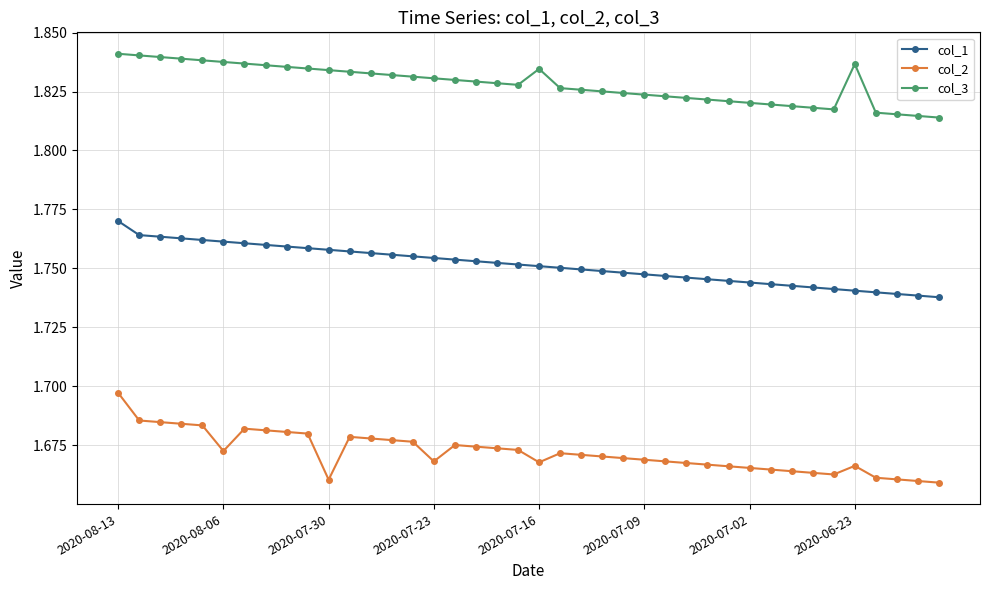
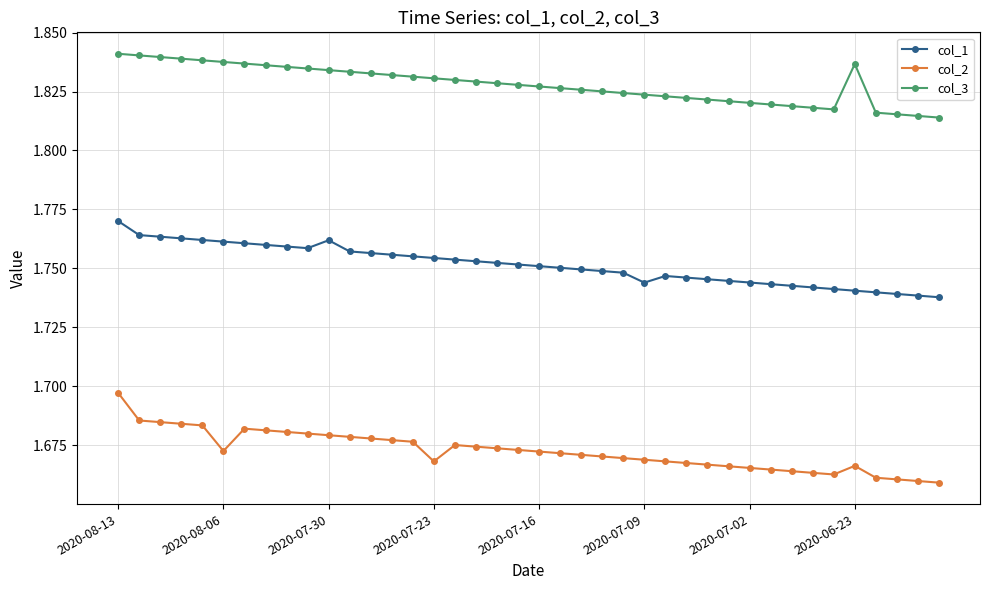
  {
    "col_1": {
      "2020-08-13": 1.770,
      "2020-08-06": 1.761,
-     "2020-07-30": 1.758,
+     "2020-07-30": 1.762,
      "2020-07-23": 1.754,
      "2020-07-16": 1.751,
-     "2020-07-09": 1.747,
+     "2020-07-09": 1.744,
      "2020-07-02": 1.744,
      "2020-06-23": 1.741
    },
    "col_2": {
      "2020-08-13": 1.697,
      "2020-08-06": 1.673,
-     "2020-07-30": 1.660,
+     "2020-07-30": 1.679,
      "2020-07-23": 1.668,
-     "2020-07-16": 1.668,
+     "2020-07-16": 1.672,
      "2020-07-09": 1.669,
      "2020-07-02": 1.665,
      "2020-06-23": 1.666
    },
    "col_3": {
      "2020-08-13": 1.841,
      "2020-08-06": 1.838,
      "2020-07-30": 1.834,
      "2020-07-23": 1.831,
-     "2020-07-16": 1.835,
+     "2020-07-16": 1.827,
      "2020-07-09": 1.824,
      "2020-07-02": 1.820,
      "2020-06-23": 1.837
    }
  }
